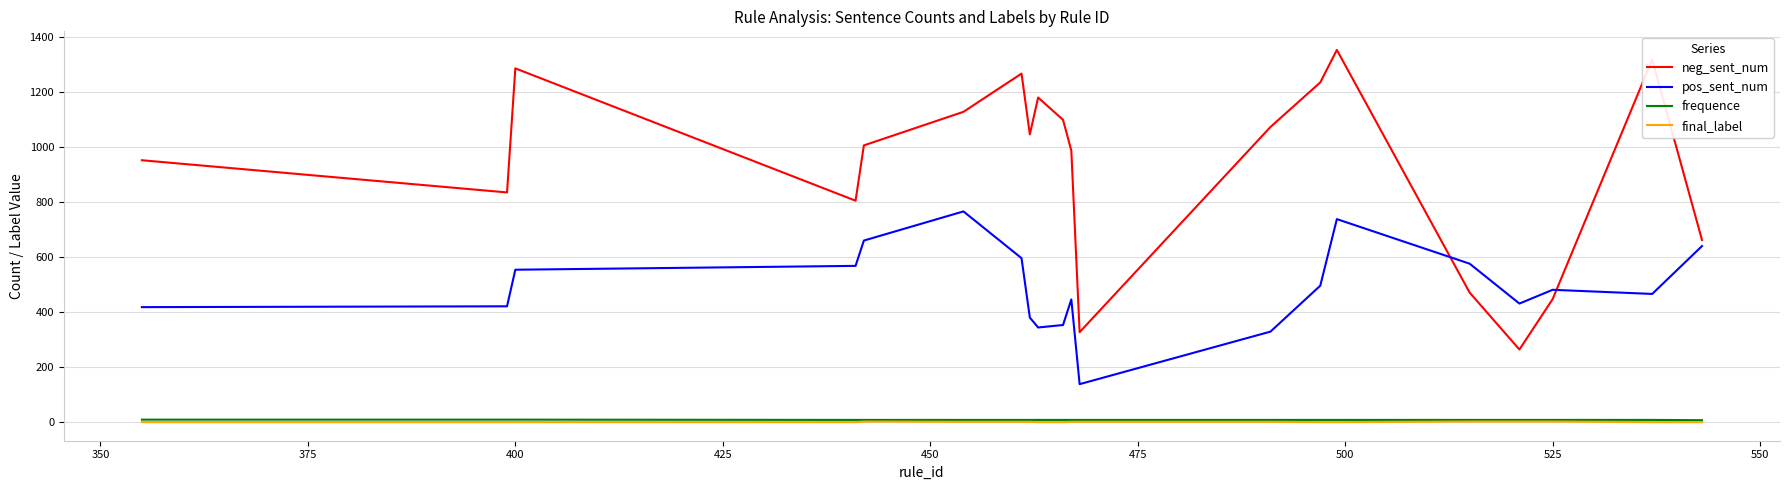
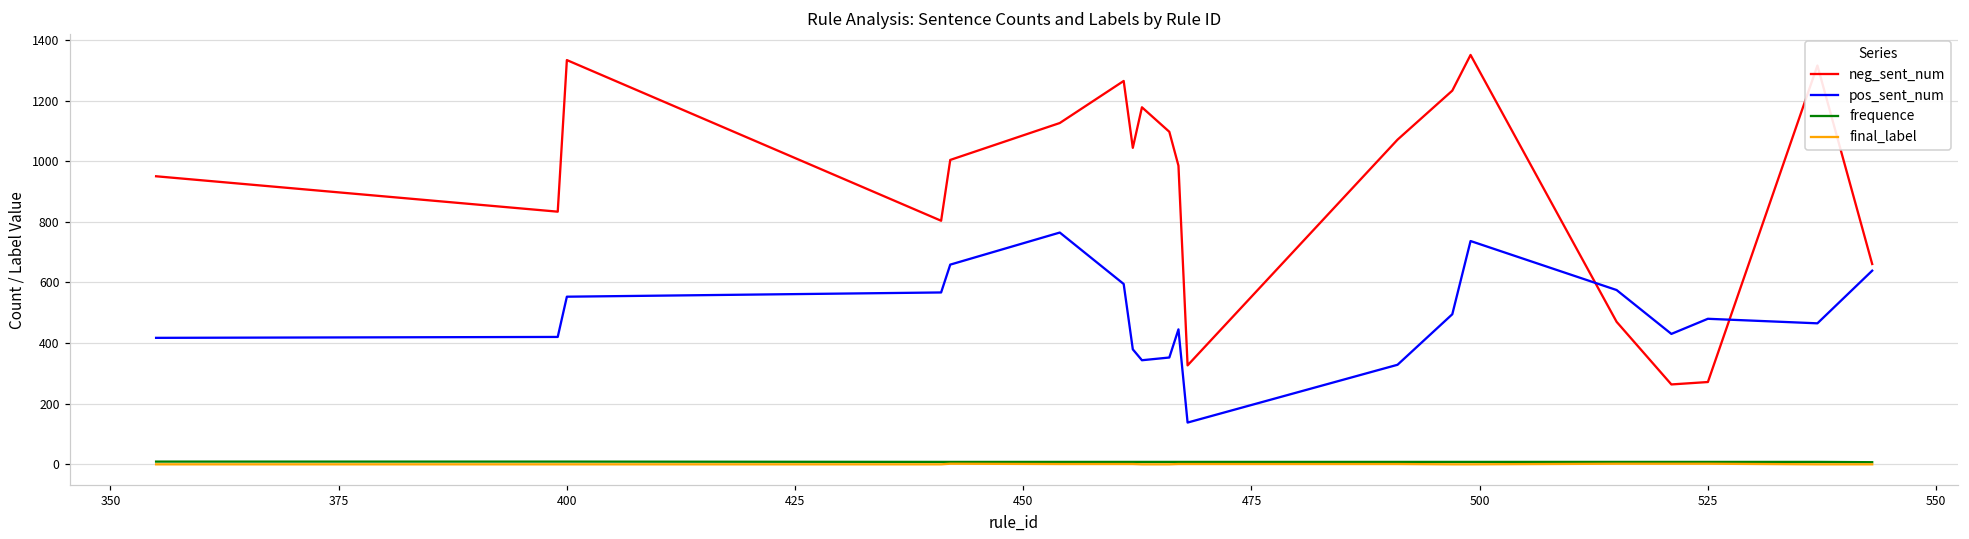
  {
    "neg_sent_num": {
-     "400": 1290,
-     "525": 450
+     "400": 1340,
+     "525": 270
    },
    "pos_sent_num": {
      "400": 550,
      "525": 480
    }
  }
